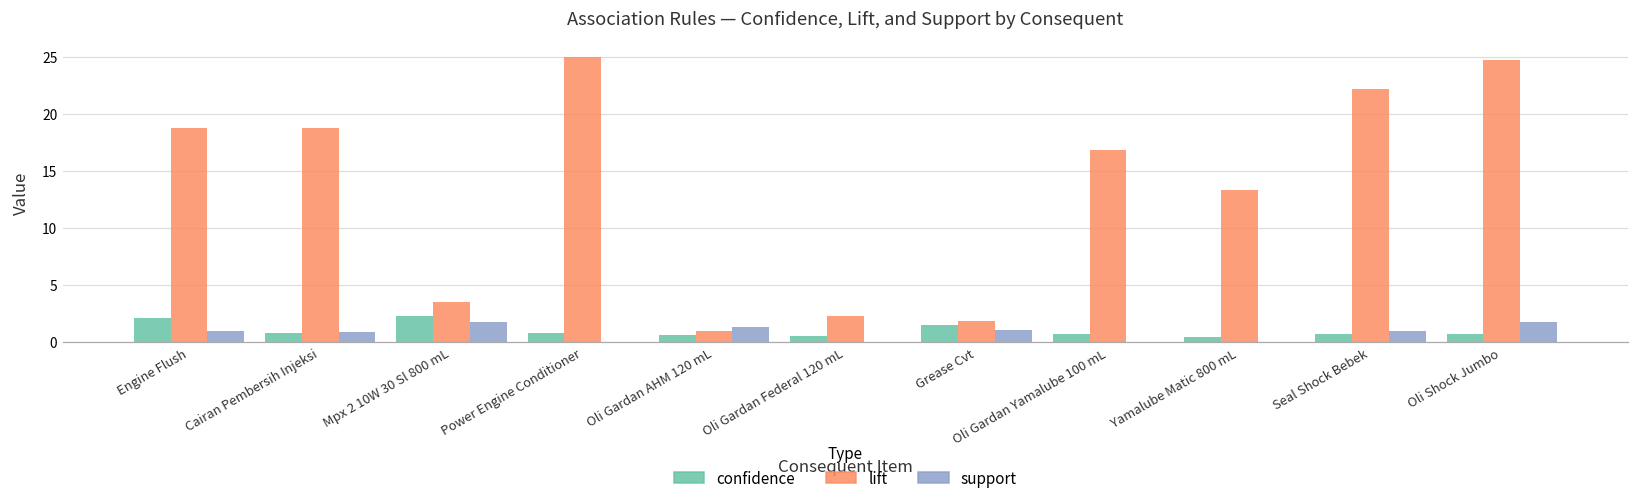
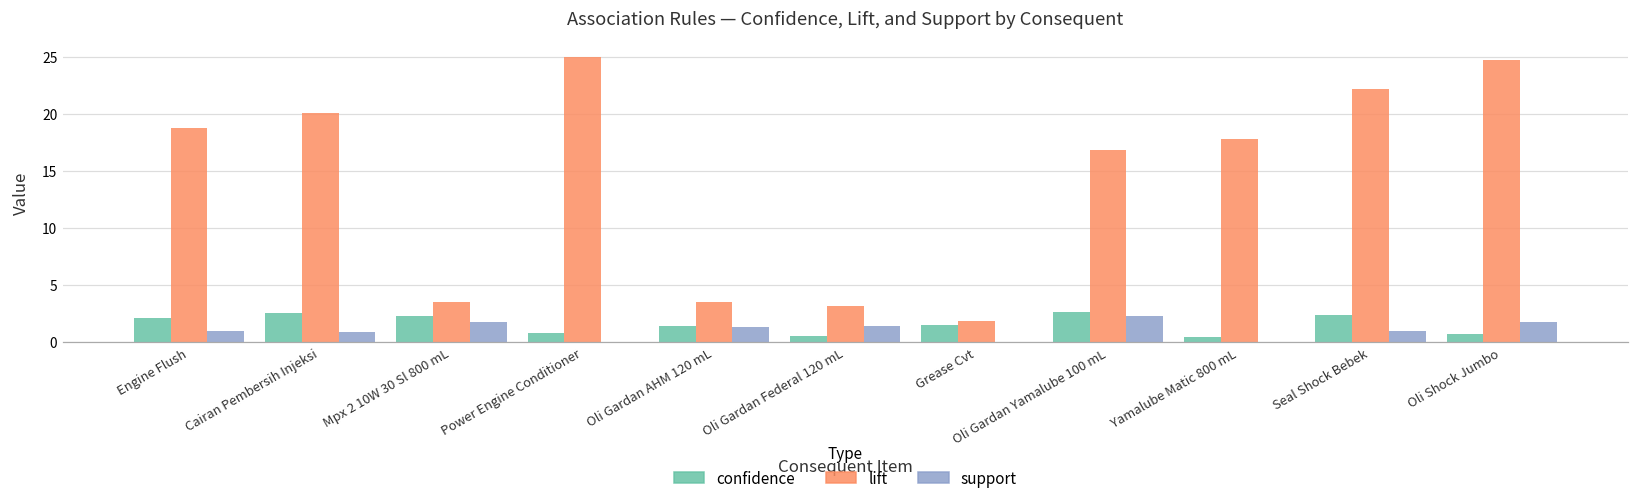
  {
    "confidence": {
      "Engine Flush": 2.2,
-     "Cairan Pembersih Injeksi": 0.8,
+     "Cairan Pembersih Injeksi": 2.6,
      "Mpx 2 10W 30 Sl 800 mL": 2.3,
      "Power Engine Conditioner": 0.8,
-     "Oli Gardan AHM 120 mL": 0.6,
+     "Oli Gardan AHM 120 mL": 1.4,
      "Oli Gardan Federal 120 mL": 0.6,
      "Grease Cvt": 1.5,
-     "Oli Gardan Yamalube 100 mL": 0.7,
+     "Oli Gardan Yamalube 100 mL": 2.6,
      "Yamalube Matic 800 mL": 0.4,
-     "Seal Shock Bebek": 0.7,
+     "Seal Shock Bebek": 2.4,
      "Oli Shock Jumbo": 0.7
    },
    "lift": {
      "Engine Flush": 18.8,
-     "Cairan Pembersih Injeksi": 18.8,
+     "Cairan Pembersih Injeksi": 20.1,
      "Mpx 2 10W 30 Sl 800 mL": 3.5,
      "Power Engine Conditioner": 25.0,
-     "Oli Gardan AHM 120 mL": 1.0,
-     "Oli Gardan Federal 120 mL": 2.3,
+     "Oli Gardan AHM 120 mL": 3.5,
+     "Oli Gardan Federal 120 mL": 3.2,
      "Grease Cvt": 1.9,
      "Oli Gardan Yamalube 100 mL": 16.9,
-     "Yamalube Matic 800 mL": 13.3,
+     "Yamalube Matic 800 mL": 17.8,
      "Seal Shock Bebek": 22.2,
      "Oli Shock Jumbo": 24.7
    },
    "support": {
      "Engine Flush": 1.0,
      "Cairan Pembersih Injeksi": 0.9,
      "Mpx 2 10W 30 Sl 800 mL": 1.8,
      "Oli Gardan AHM 120 mL": 1.3,
-     "Oli Gardan Federal 120 mL": 0.0,
-     "Grease Cvt": 1.1,
-     "Oli Gardan Yamalube 100 mL": 0.0,
+     "Oli Gardan Federal 120 mL": 1.4,
+     "Grease Cvt": 0.0,
+     "Oli Gardan Yamalube 100 mL": 2.3,
      "Seal Shock Bebek": 0.9,
      "Oli Shock Jumbo": 1.7
    }
  }
